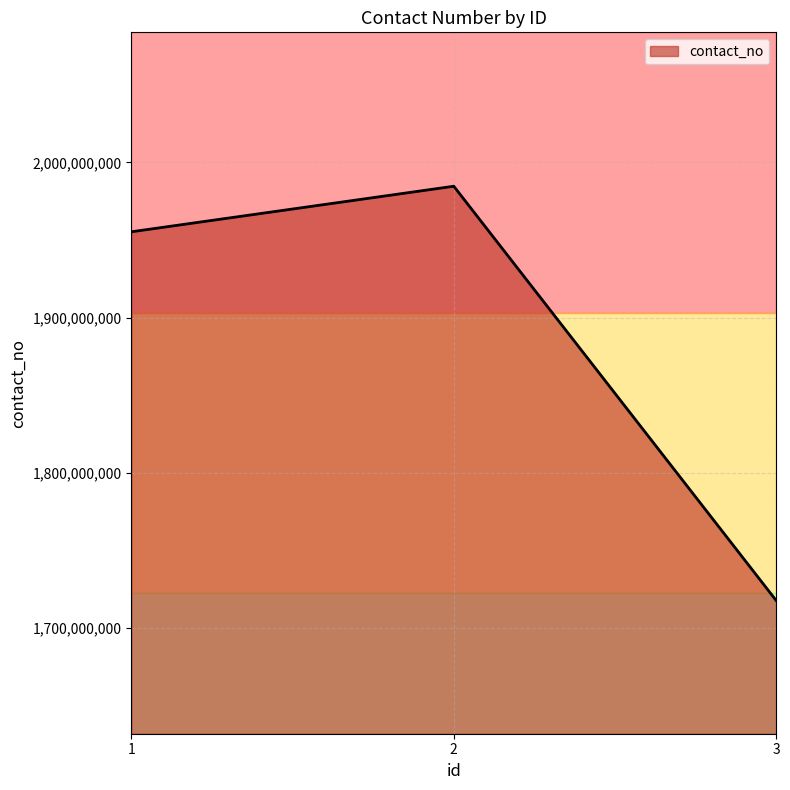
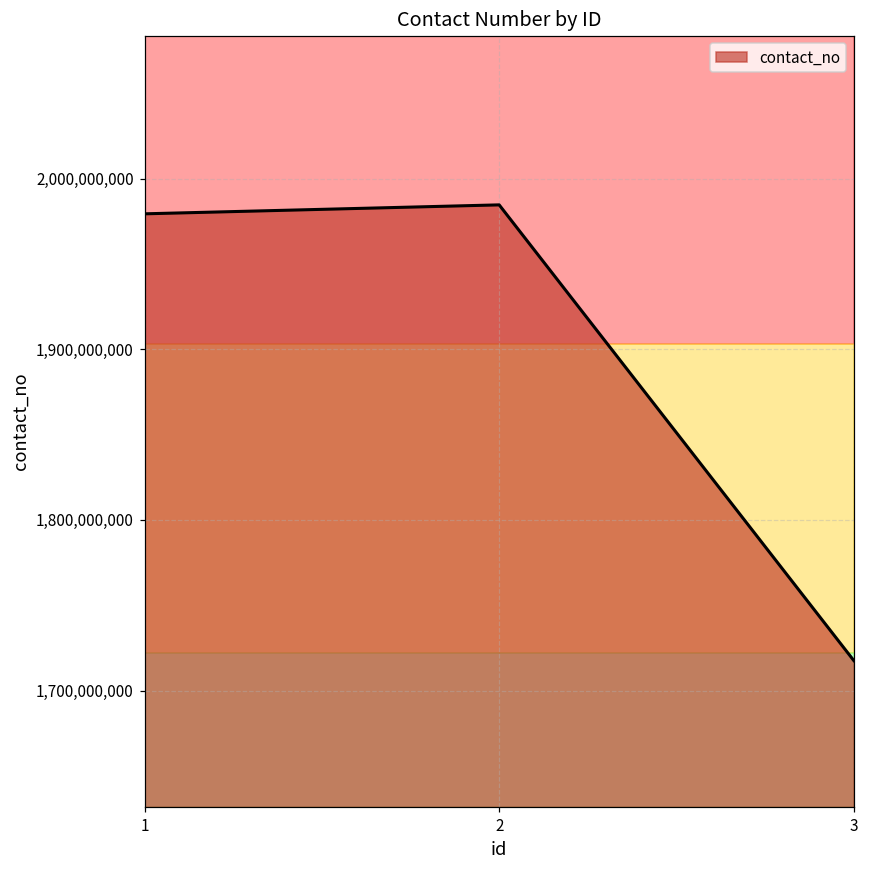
  {
-   "1": "1,955,000,000",
+   "1": "1,979,000,000",
    "2": "1,985,000,000",
    "3": "1,718,000,000"
  }
